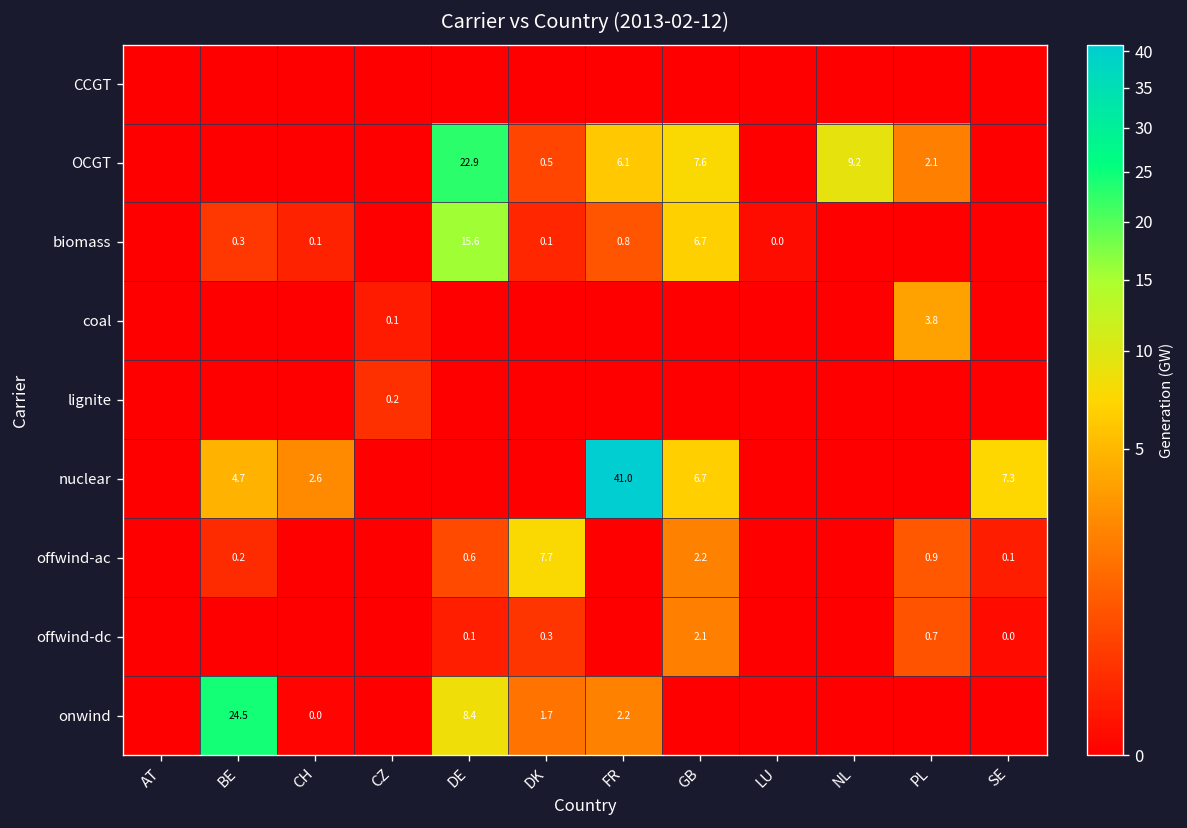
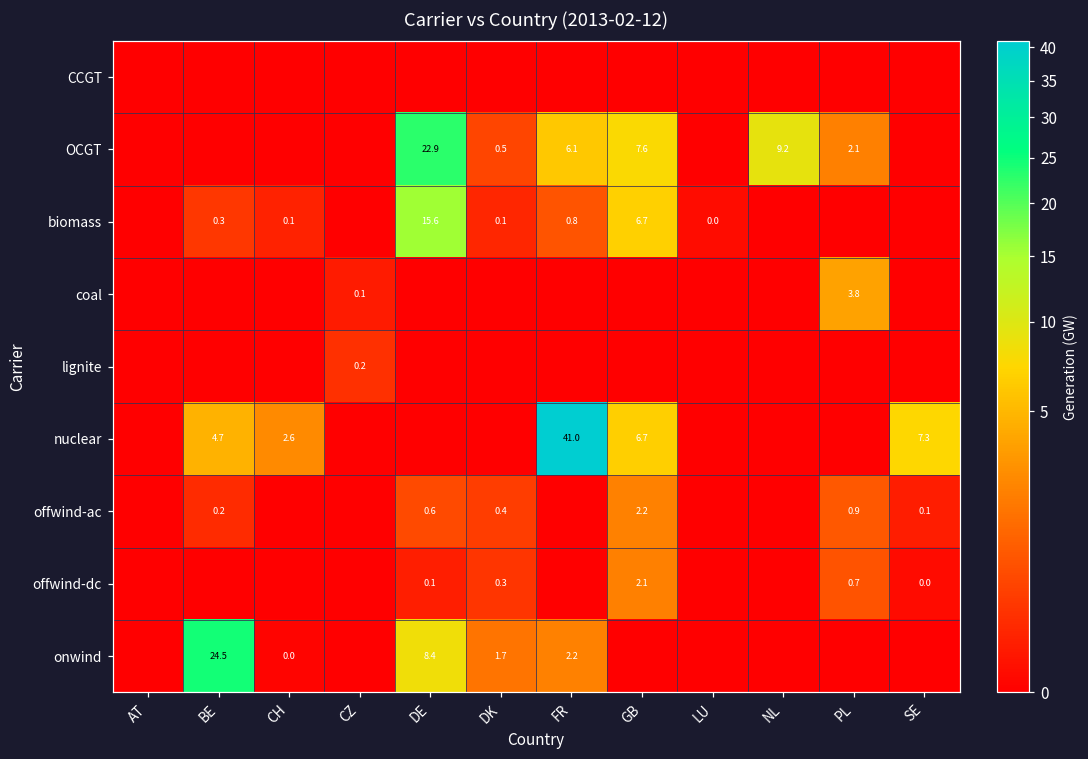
  {
    "OCGT": {
      "DE": 22.9,
      "DK": 0.5,
      "FR": 6.1,
      "GB": 7.6,
      "NL": 9.2,
      "PL": 2.1
    },
    "biomass": {
      "BE": 0.3,
      "CH": 0.1,
      "DE": 15.6,
      "DK": 0.1,
      "FR": 0.8,
      "GB": 6.7,
      "LU": 0.0
    },
    "coal": {
      "CZ": 0.1,
      "PL": 3.8
    },
    "lignite": {
      "CZ": 0.2
    },
    "nuclear": {
      "BE": 4.7,
      "CH": 2.6,
      "FR": 41.0,
      "GB": 6.7,
      "SE": 7.3
    },
    "offwind-ac": {
      "BE": 0.2,
      "DE": 0.6,
-     "DK": 7.7,
+     "DK": 0.4,
      "GB": 2.2,
      "PL": 0.9,
      "SE": 0.1
    },
    "offwind-dc": {
      "DE": 0.1,
      "DK": 0.3,
      "GB": 2.1,
      "PL": 0.7,
      "SE": 0.0
    },
    "onwind": {
      "BE": 24.5,
      "CH": 0.0,
      "DE": 8.4,
      "DK": 1.7,
      "FR": 2.2
    }
  }
